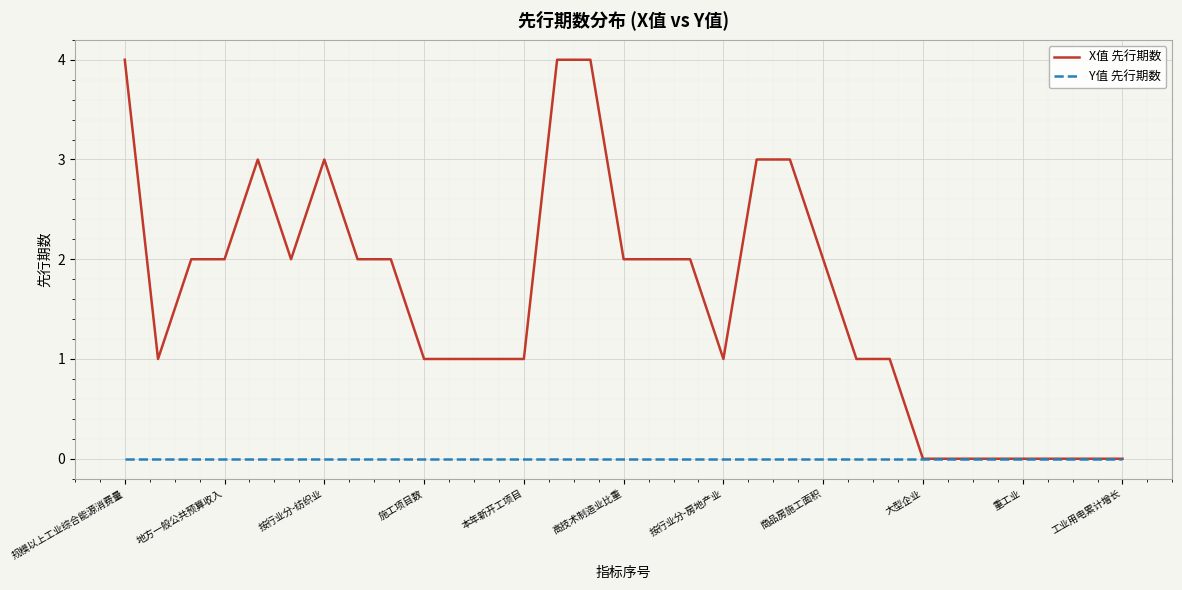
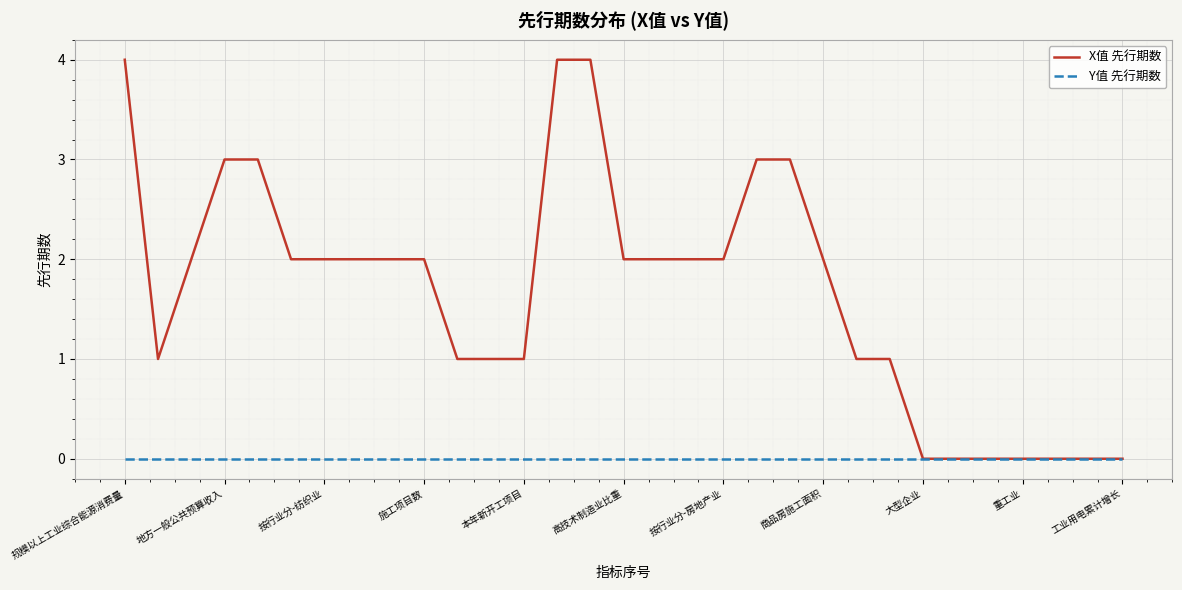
  {
    "X值 先行期数": {
      "规模以上工业综合能源消费量": 4,
-     "地方一般公共预算收入": 2,
-     "按行业分-纺织业": 3,
-     "施工项目数": 1,
+     "地方一般公共预算收入": 3,
+     "按行业分-纺织业": 2,
+     "施工项目数": 2,
      "本年新开工项目": 1,
      "高技术制造业比重": 2,
-     "按行业分-房地产业": 1,
+     "按行业分-房地产业": 2,
      "商品房施工面积": 2
    },
    "Y值 先行期数": {
      "规模以上工业综合能源消费量": 0,
      "地方一般公共预算收入": 0,
      "按行业分-纺织业": 0,
      "施工项目数": 0,
      "本年新开工项目": 0,
      "高技术制造业比重": 0,
      "按行业分-房地产业": 0,
      "商品房施工面积": 0
    }
  }
